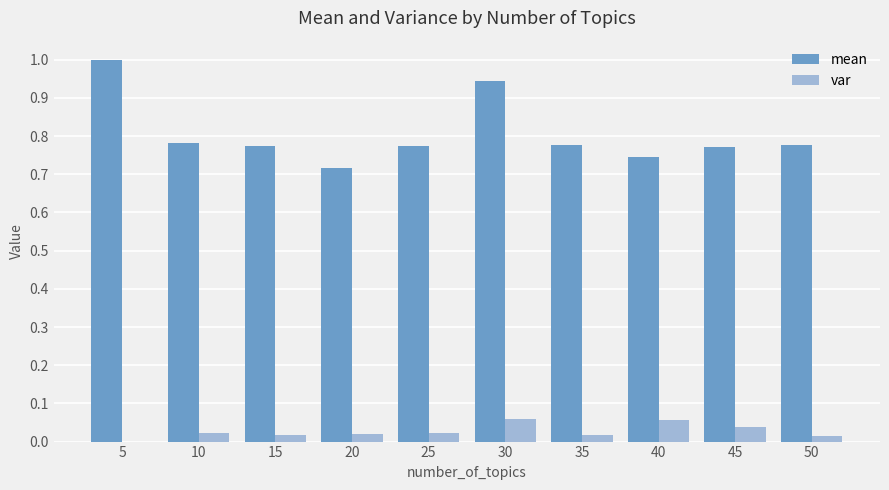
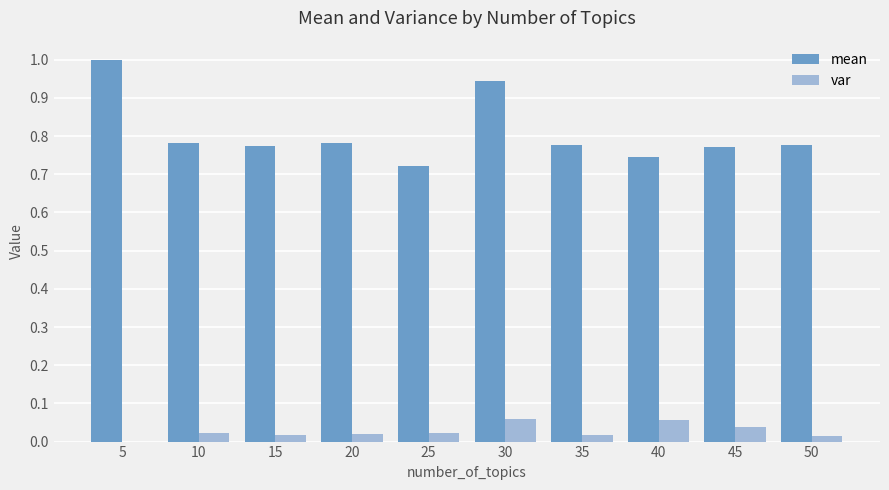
  {
    "mean": {
      "5": 1.00,
      "10": 0.78,
      "15": 0.77,
-     "20": 0.72,
-     "25": 0.77,
+     "20": 0.78,
+     "25": 0.72,
      "30": 0.94,
      "35": 0.78,
      "40": 0.75,
      "45": 0.77,
      "50": 0.78
    },
    "var": {
      "5": 0.00,
      "10": 0.02,
      "15": 0.02,
      "20": 0.02,
      "25": 0.02,
      "30": 0.06,
      "35": 0.02,
      "40": 0.06,
      "45": 0.04,
      "50": 0.01
    }
  }
